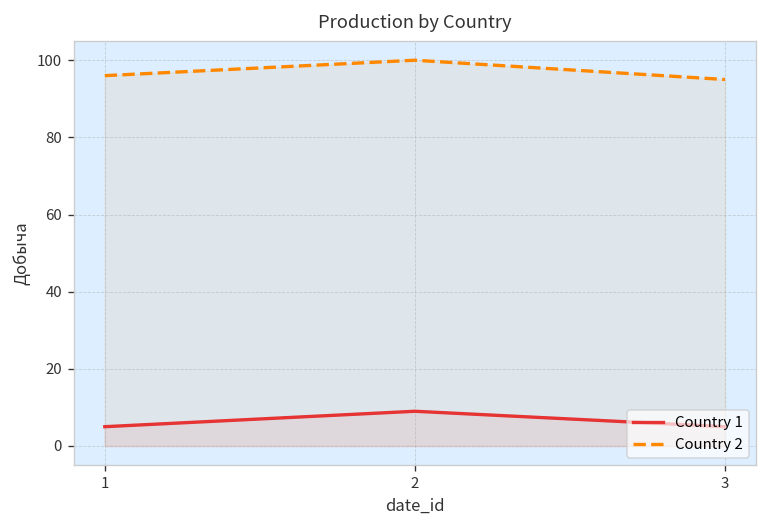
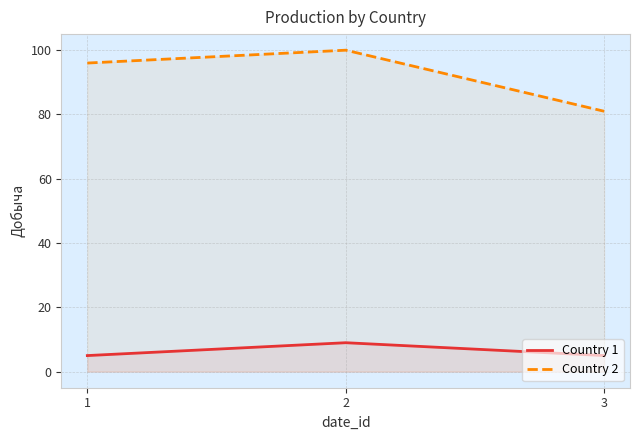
  {
    "Country 1": {
      "1": 5,
      "2": 9
    },
    "Country 2": {
      "1": 96,
      "2": 100,
-     "3": 95
+     "3": 81
    }
  }
